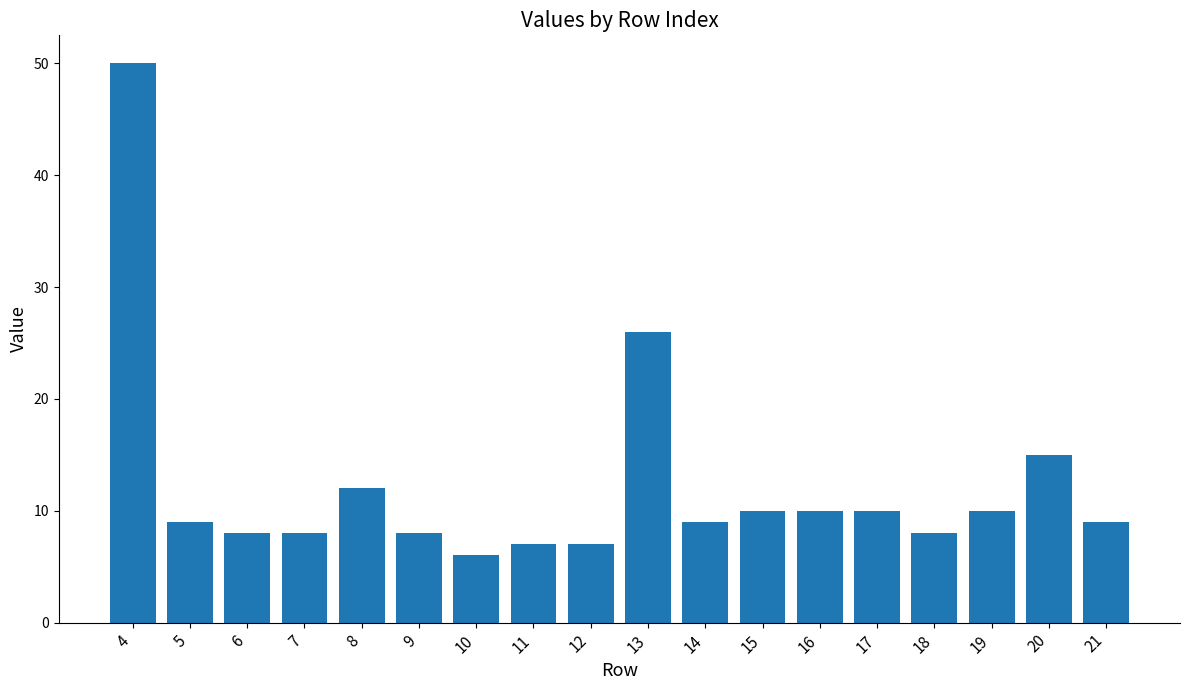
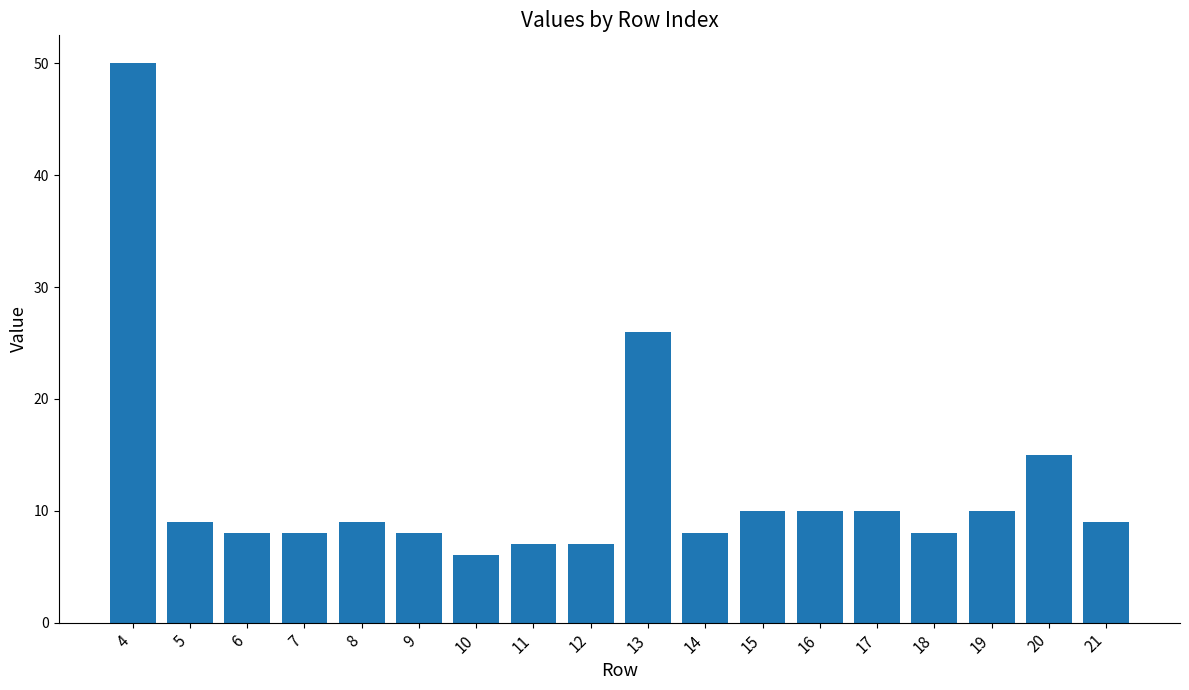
  {
    "4": 50,
    "5": 9,
    "6": 8,
    "7": 8,
-   "8": 12,
+   "8": 9,
    "9": 8,
    "10": 6,
    "11": 7,
    "12": 7,
    "13": 26,
-   "14": 9,
+   "14": 8,
    "15": 10,
    "16": 10,
    "17": 10,
    "18": 8,
    "19": 10,
    "20": 15,
    "21": 9
  }
